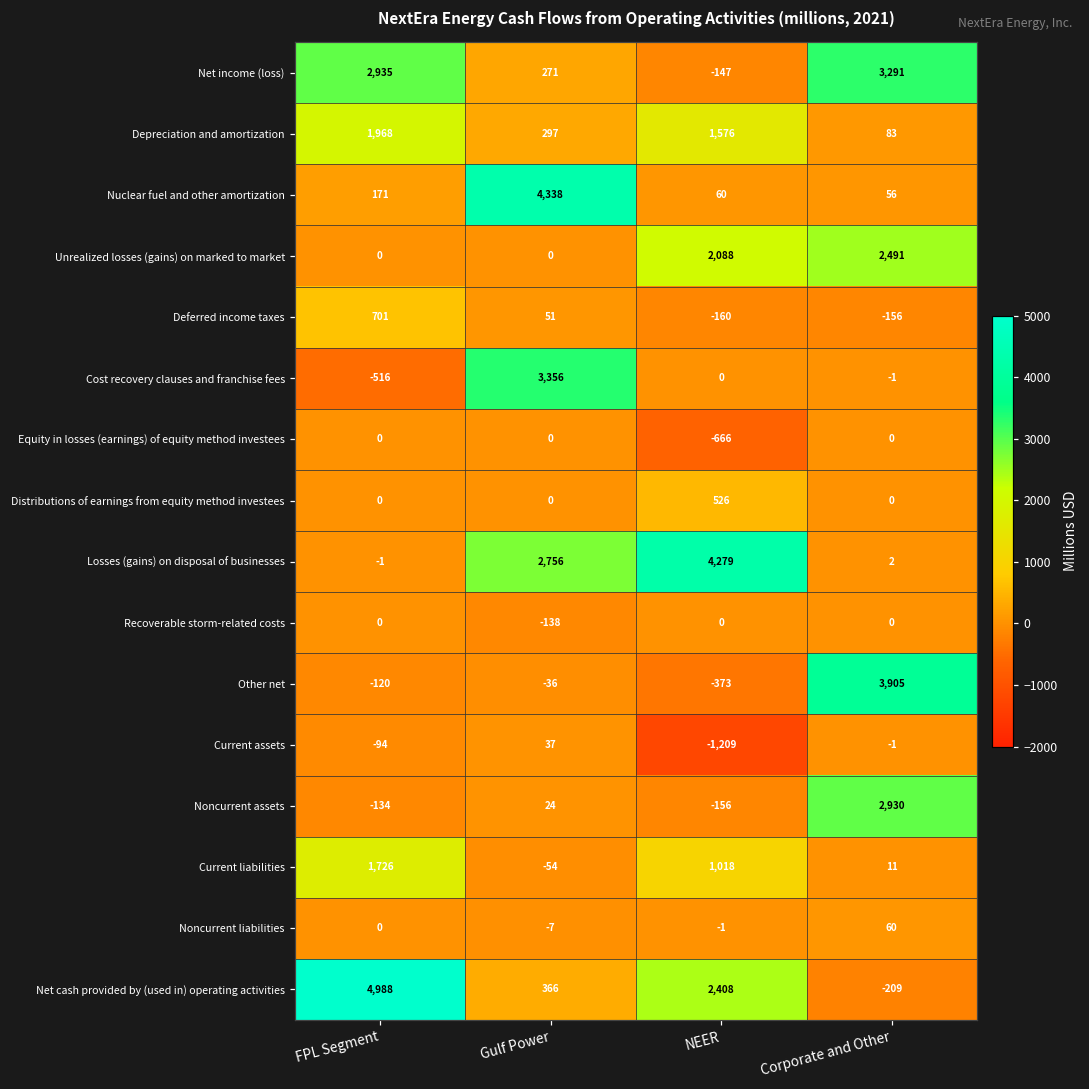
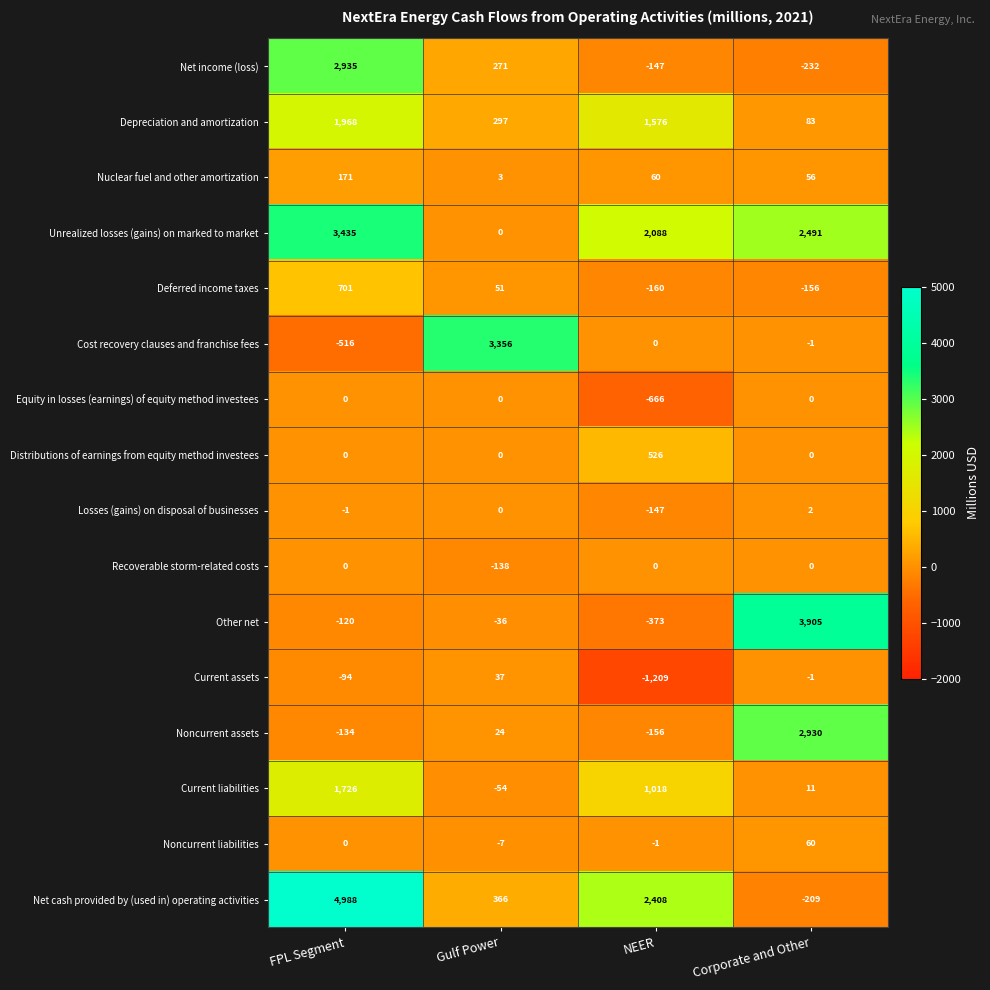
  {
    "Net income (loss)": {
      "FPL Segment": "2,935",
      "Gulf Power": "271",
      "NEER": "-147",
-     "Corporate and Other": "3,291"
+     "Corporate and Other": "-232"
    },
    "Depreciation and amortization": {
      "FPL Segment": "1,968",
      "Gulf Power": "297",
      "NEER": "1,576",
      "Corporate and Other": "83"
    },
    "Nuclear fuel and other amortization": {
      "FPL Segment": "171",
-     "Gulf Power": "4,338",
+     "Gulf Power": "3",
      "NEER": "60",
      "Corporate and Other": "56"
    },
    "Unrealized losses (gains) on marked to market": {
-     "FPL Segment": "0",
+     "FPL Segment": "3,435",
      "Gulf Power": "0",
      "NEER": "2,088",
      "Corporate and Other": "2,491"
    },
    "Deferred income taxes": {
      "FPL Segment": "701",
      "Gulf Power": "51",
      "NEER": "-160",
      "Corporate and Other": "-156"
    },
    "Cost recovery clauses and franchise fees": {
      "FPL Segment": "-516",
      "Gulf Power": "3,356",
      "NEER": "0",
      "Corporate and Other": "-1"
    },
    "Equity in losses (earnings) of equity method investees": {
      "FPL Segment": "0",
      "Gulf Power": "0",
      "NEER": "-666",
      "Corporate and Other": "0"
    },
    "Distributions of earnings from equity method investees": {
      "FPL Segment": "0",
      "Gulf Power": "0",
      "NEER": "526",
      "Corporate and Other": "0"
    },
    "Losses (gains) on disposal of businesses": {
      "FPL Segment": "-1",
-     "Gulf Power": "2,756",
-     "NEER": "4,279",
+     "Gulf Power": "0",
+     "NEER": "-147",
      "Corporate and Other": "2"
    },
    "Recoverable storm-related costs": {
      "FPL Segment": "0",
      "Gulf Power": "-138",
      "NEER": "0",
      "Corporate and Other": "0"
    },
    "Other net": {
      "FPL Segment": "-120",
      "Gulf Power": "-36",
      "NEER": "-373",
      "Corporate and Other": "3,905"
    },
    "Current assets": {
      "FPL Segment": "-94",
      "Gulf Power": "37",
      "NEER": "-1,209",
      "Corporate and Other": "-1"
    },
    "Noncurrent assets": {
      "FPL Segment": "-134",
      "Gulf Power": "24",
      "NEER": "-156",
      "Corporate and Other": "2,930"
    },
    "Current liabilities": {
      "FPL Segment": "1,726",
      "Gulf Power": "-54",
      "NEER": "1,018",
      "Corporate and Other": "11"
    },
    "Noncurrent liabilities": {
      "FPL Segment": "0",
      "Gulf Power": "-7",
      "NEER": "-1",
      "Corporate and Other": "60"
    },
    "Net cash provided by (used in) operating activities": {
      "FPL Segment": "4,988",
      "Gulf Power": "366",
      "NEER": "2,408",
      "Corporate and Other": "-209"
    }
  }
